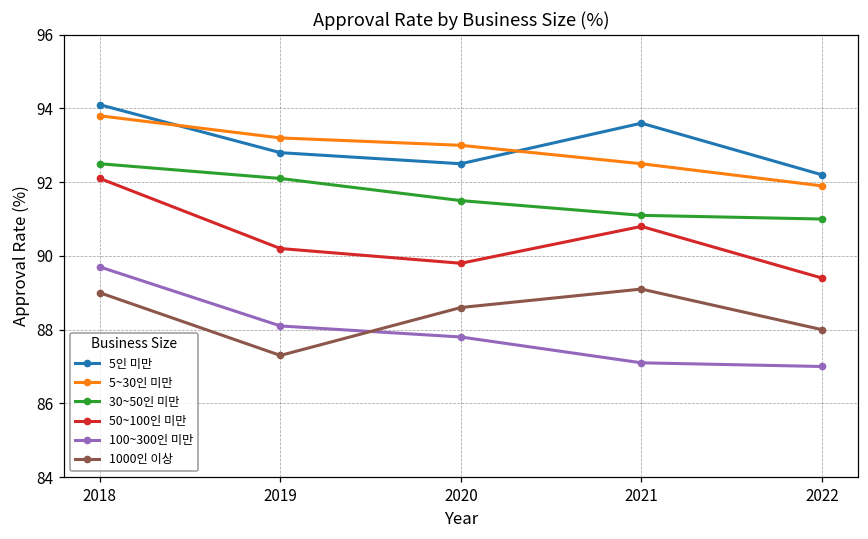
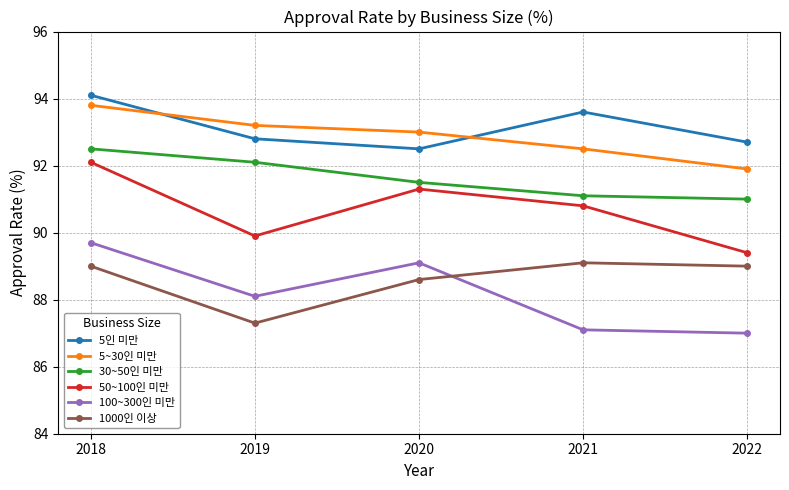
  {
    "5인 미만": {
      "2018": 94.1,
      "2019": 92.8,
      "2020": 92.5,
      "2021": 93.6,
-     "2022": 92.2
+     "2022": 92.7
    },
    "5~30인 미만": {
      "2018": 93.8,
      "2019": 93.2,
      "2020": 93.0,
      "2021": 92.5,
      "2022": 91.9
    },
    "30~50인 미만": {
      "2018": 92.5,
      "2019": 92.1,
      "2020": 91.5,
      "2021": 91.1,
      "2022": 91.0
    },
    "50~100인 미만": {
      "2018": 92.1,
-     "2019": 90.2,
-     "2020": 89.8,
+     "2019": 89.9,
+     "2020": 91.3,
      "2021": 90.8,
      "2022": 89.4
    },
    "100~300인 미만": {
      "2018": 89.7,
      "2019": 88.1,
-     "2020": 87.8,
+     "2020": 89.1,
      "2021": 87.1,
      "2022": 87.0
    },
    "1000인 이상": {
      "2018": 89,
      "2019": 87.3,
      "2020": 88.6,
      "2021": 89.1,
-     "2022": 88
+     "2022": 89
    }
  }
